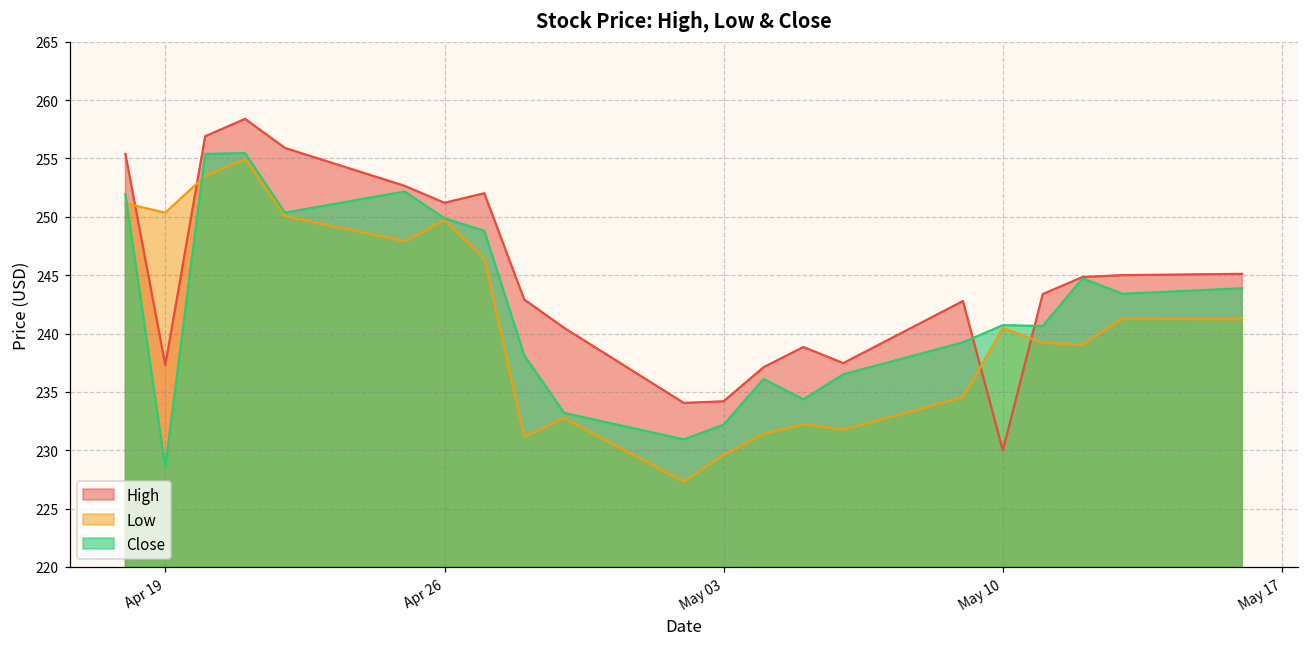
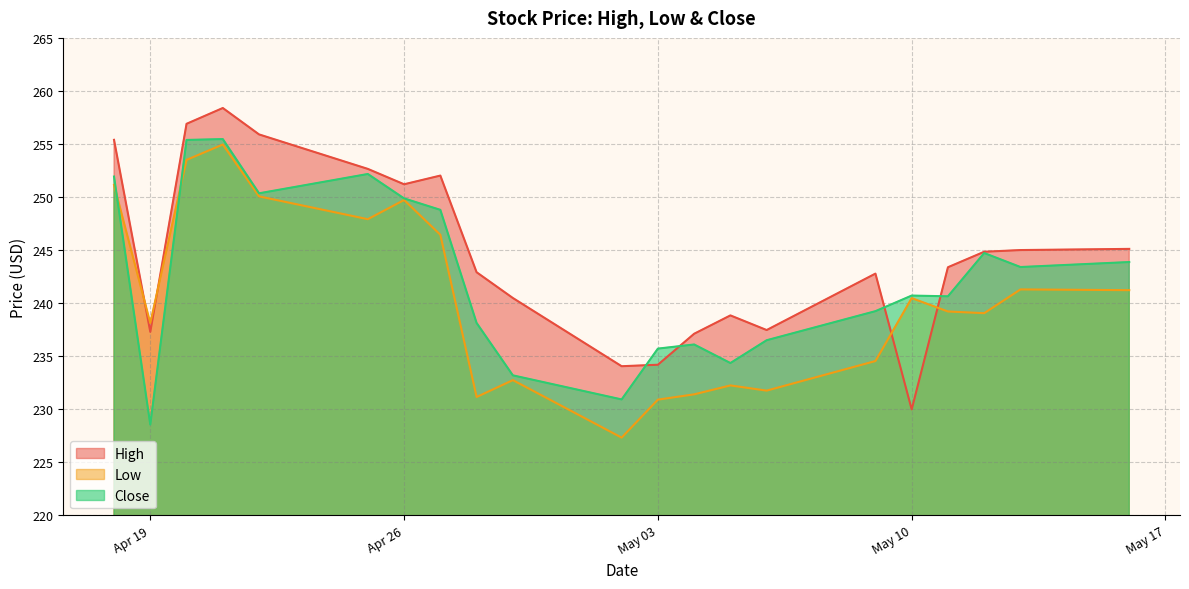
  {
    "High": {
      "Apr 19": 237.3,
      "Apr 26": 251.2,
      "May 03": 234.2,
      "May 10": 230.0
    },
    "Low": {
-     "Apr 19": 250.4,
-     "May 03": 229.6
+     "Apr 19": 238.1,
+     "May 03": 230.9
    },
    "Close": {
      "Apr 19": 228.6,
-     "May 03": 232.2
+     "May 03": 235.7
    }
  }
